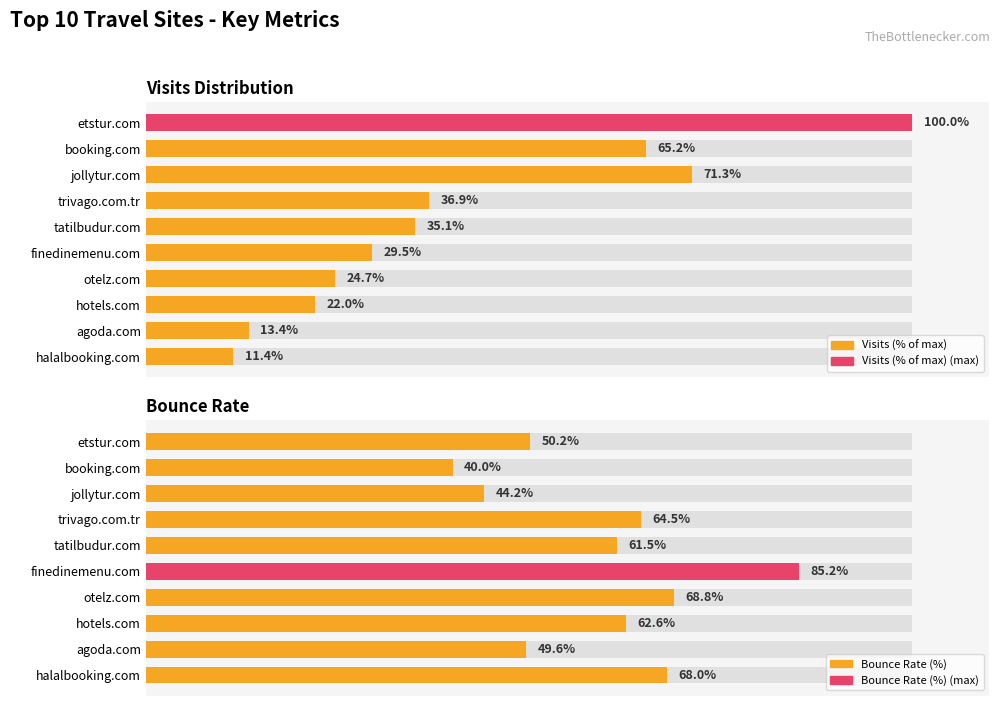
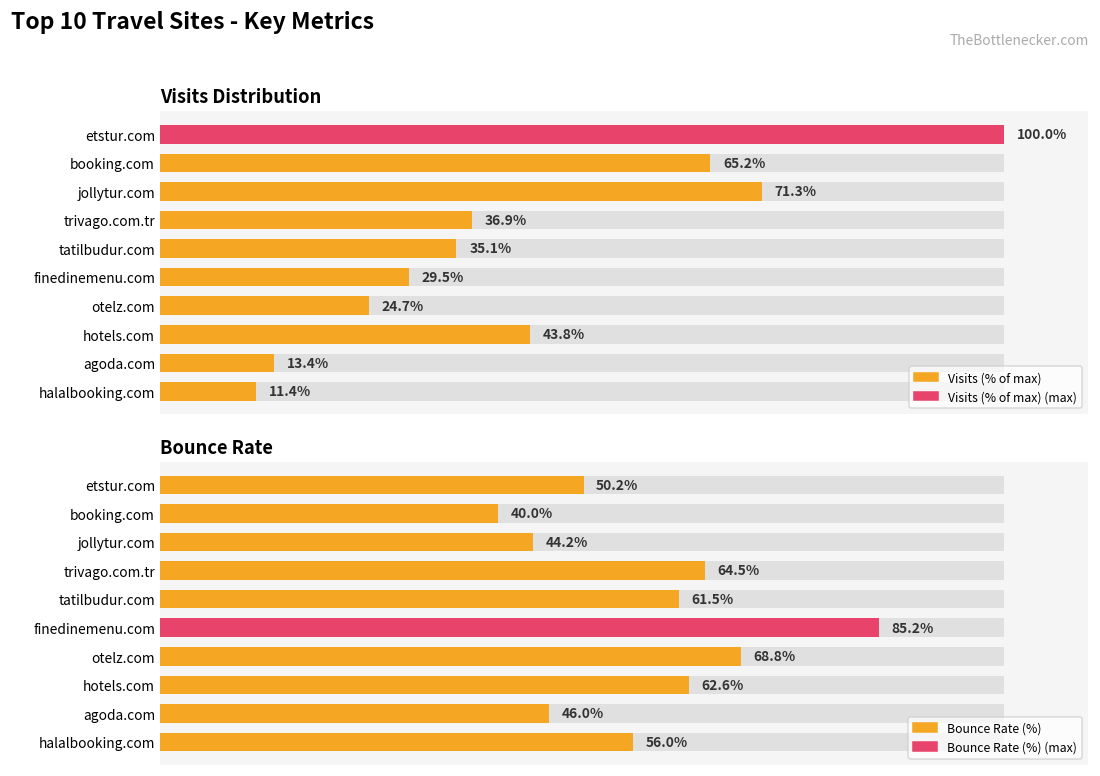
  {
    "Visits Distribution": {
      "Visits (% of max)": {
        "etstur.com": "100.0%",
-       "hotels.com": "22.0%"
+       "hotels.com": "43.8%"
      },
      "Visits (% of max) (max)": {
        "etstur.com": "100.0%"
      }
    },
    "Bounce Rate": {
      "Bounce Rate (%)": {
-       "agoda.com": "49.6%",
-       "halalbooking.com": "68.0%"
+       "agoda.com": "46.0%",
+       "halalbooking.com": "56.0%"
      }
    }
  }
